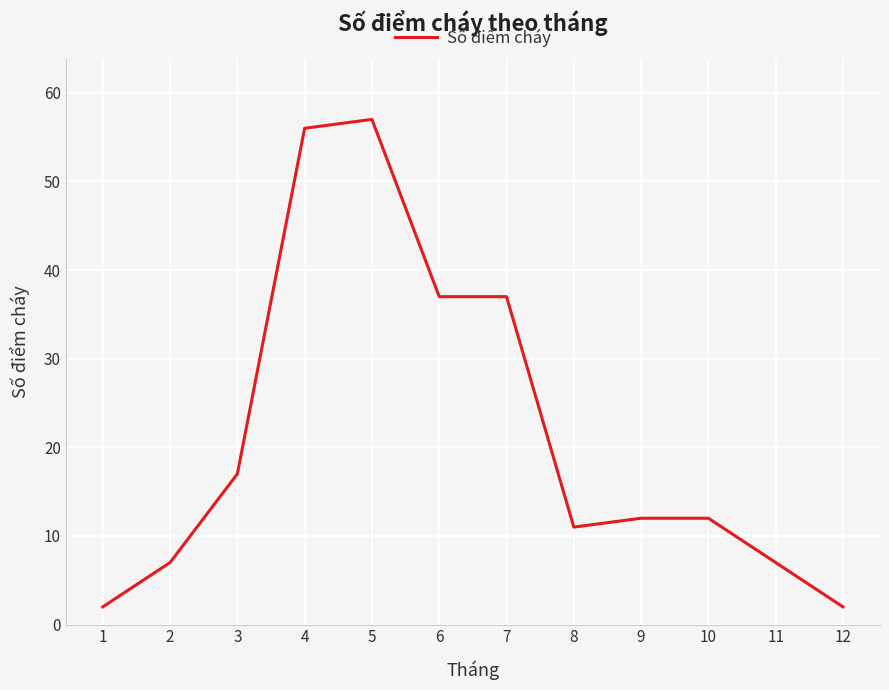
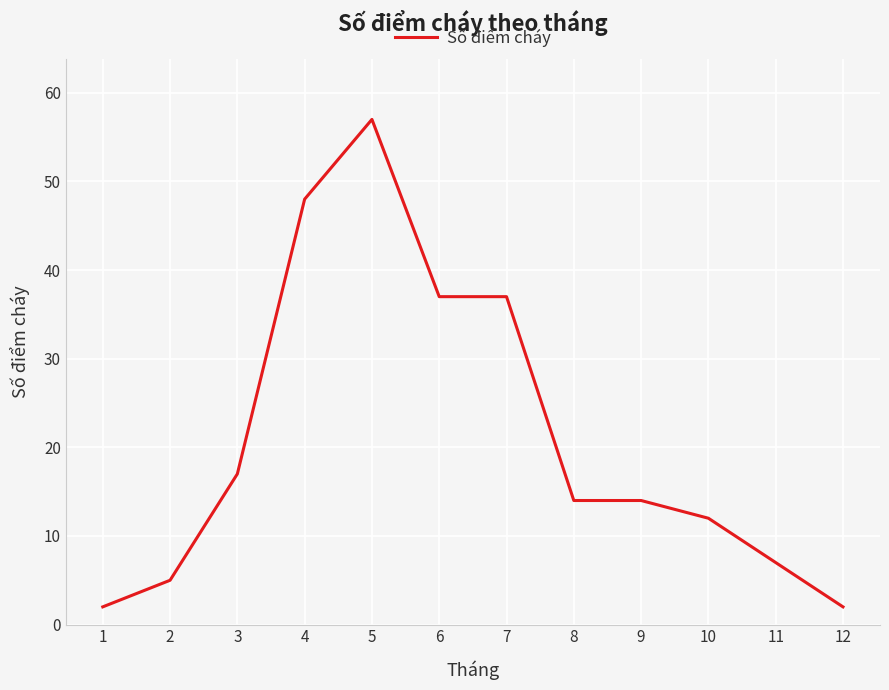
  {
    "1": 2,
-   "2": 7,
+   "2": 5,
    "3": 17,
-   "4": 56,
+   "4": 48,
    "5": 57,
    "6": 37,
    "7": 37,
-   "8": 11,
-   "9": 12,
+   "8": 14,
+   "9": 14,
    "10": 12,
    "11": 7,
    "12": 2
  }
